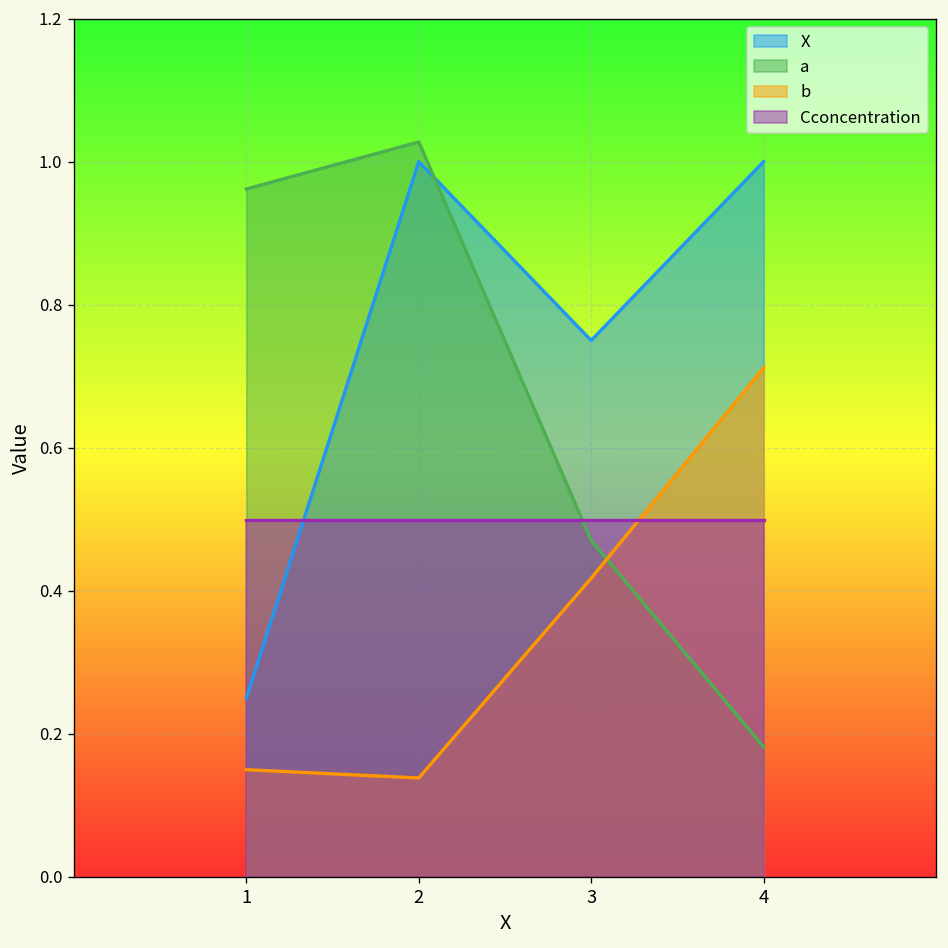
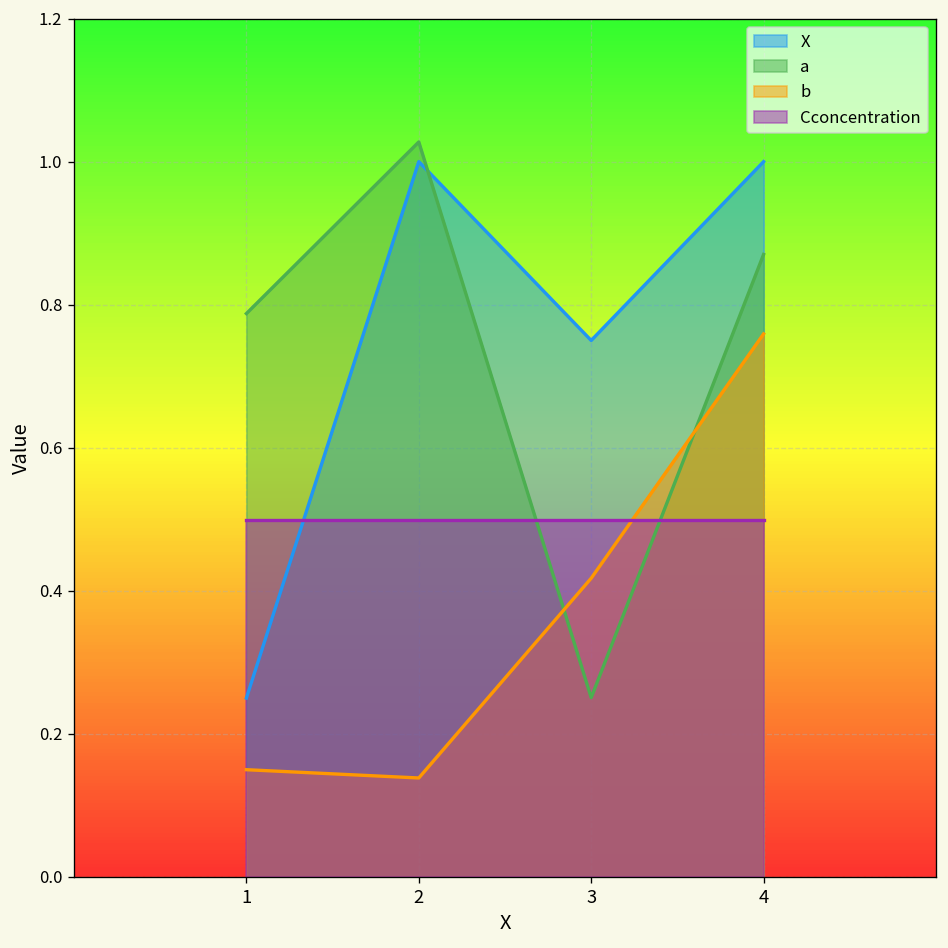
  {
    "X": {
      "1": 0.25,
      "2": 1.00,
      "3": 0.75,
      "4": 1.00
    },
    "a": {
-     "1": 0.96,
+     "1": 0.79,
      "2": 1.03,
-     "3": 0.47,
-     "4": 0.18
+     "3": 0.25,
+     "4": 0.87
    },
    "b": {
      "1": 0.15,
      "2": 0.14,
      "3": 0.42,
-     "4": 0.71
+     "4": 0.76
    },
    "Cconcentration": {
      "1": 0.50,
      "2": 0.50,
      "3": 0.50,
      "4": 0.50
    }
  }
